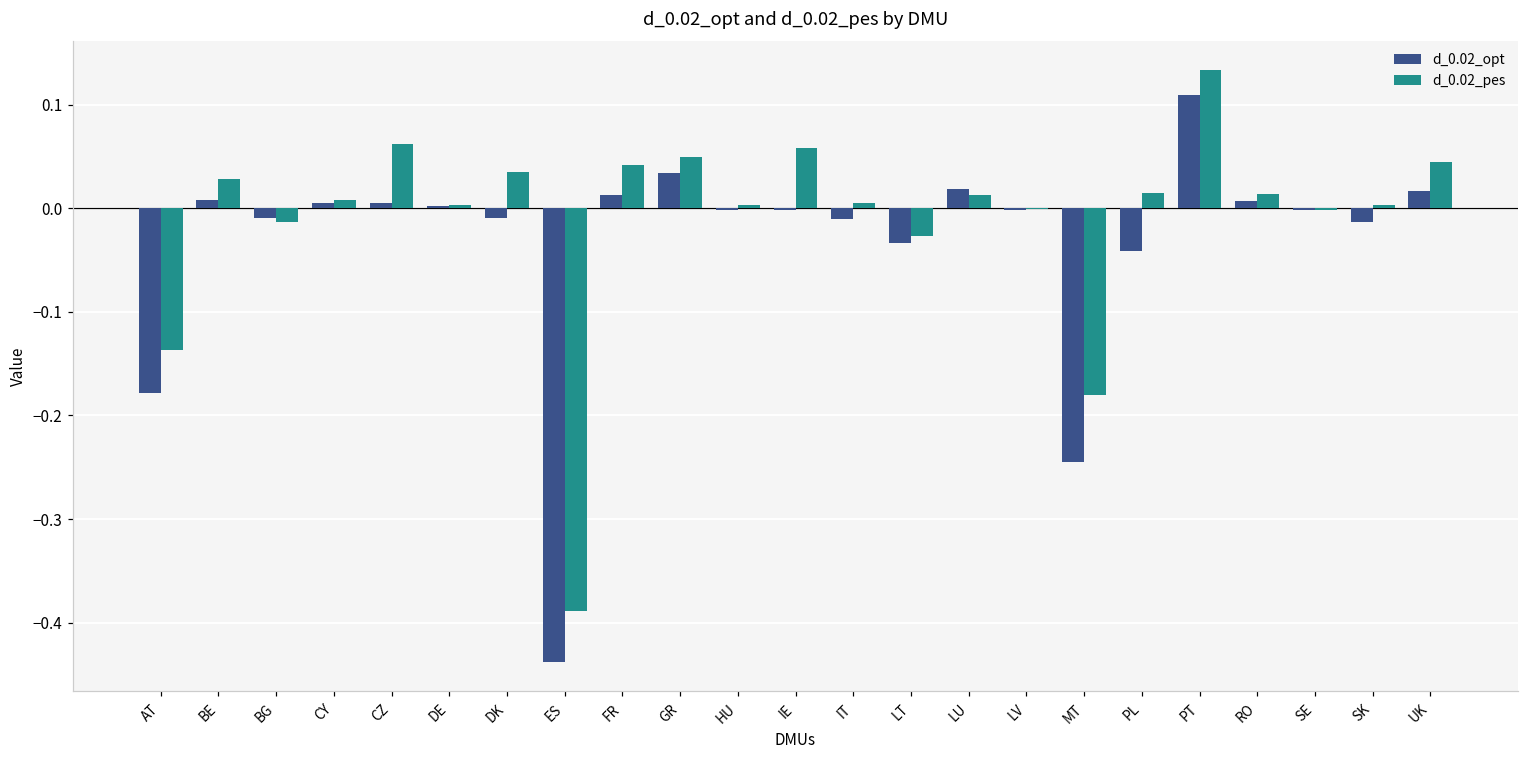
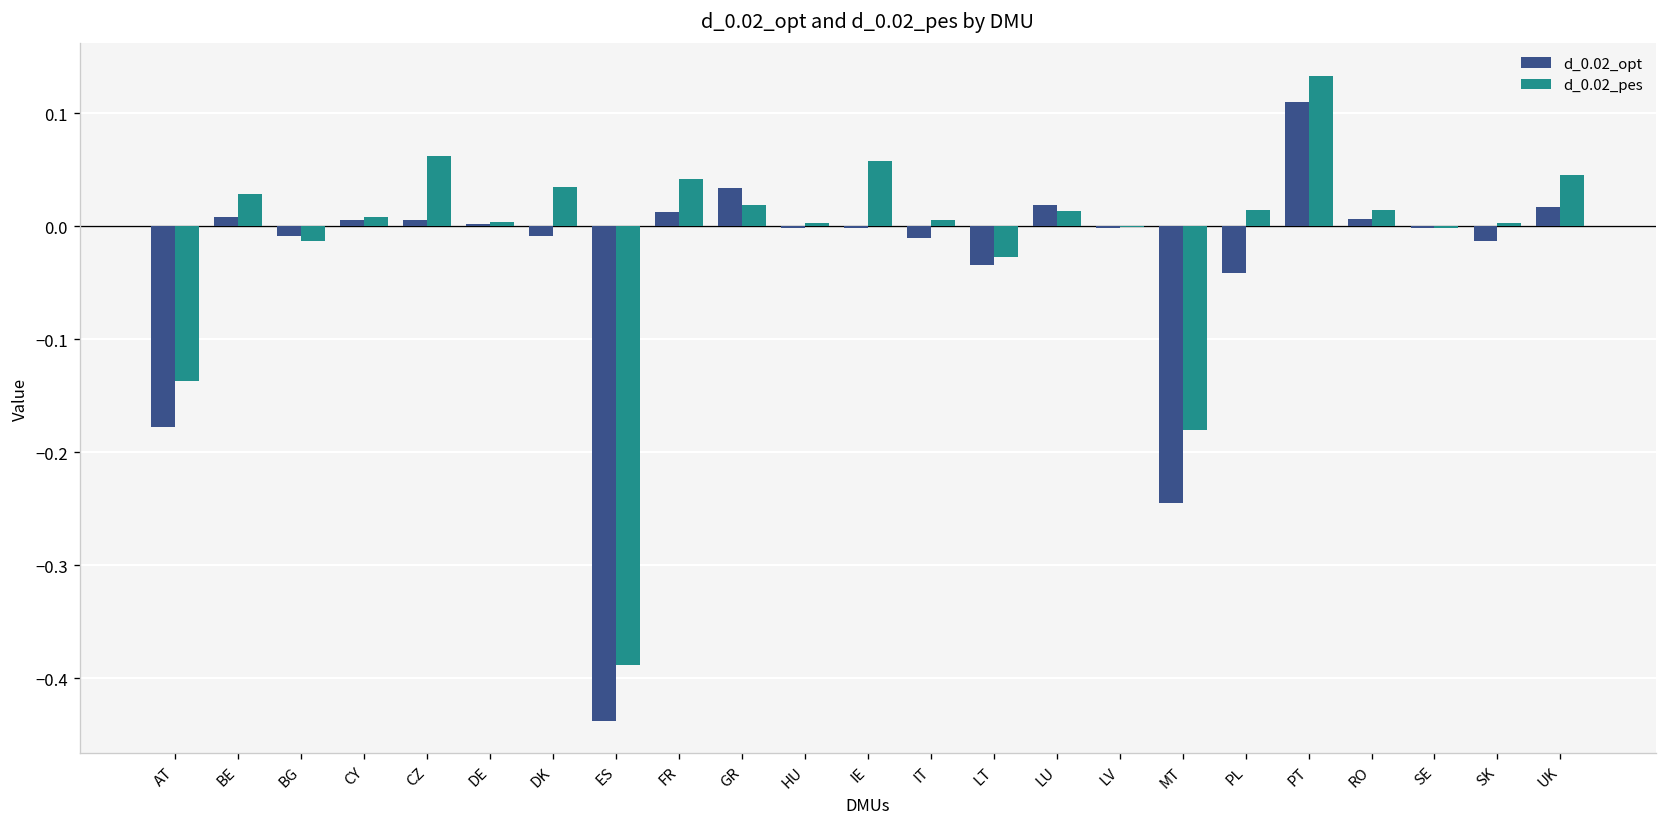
  {
    "d_0.02_opt": {
      "AT": -0.18,
      "BE": 0.01,
      "BG": -0.01,
      "CY": 0.01,
      "CZ": 0.01,
      "DK": -0.01,
      "ES": -0.44,
      "FR": 0.01,
      "GR": 0.03,
      "IT": -0.01,
      "LT": -0.03,
      "LU": 0.02,
      "MT": -0.25,
      "PL": -0.04,
      "PT": 0.11,
      "RO": 0.01,
      "SK": -0.01,
      "UK": 0.02
    },
    "d_0.02_pes": {
      "AT": -0.14,
      "BE": 0.03,
      "BG": -0.01,
      "CY": 0.01,
      "CZ": 0.06,
      "DE": 0.00,
      "DK": 0.03,
      "ES": -0.39,
      "FR": 0.04,
-     "GR": 0.05,
+     "GR": 0.02,
      "HU": 0.00,
      "IE": 0.06,
      "IT": 0.01,
      "LT": -0.03,
      "LU": 0.01,
      "MT": -0.18,
      "PL": 0.01,
      "PT": 0.13,
      "RO": 0.01,
      "SK": 0.00,
      "UK": 0.05
    }
  }
